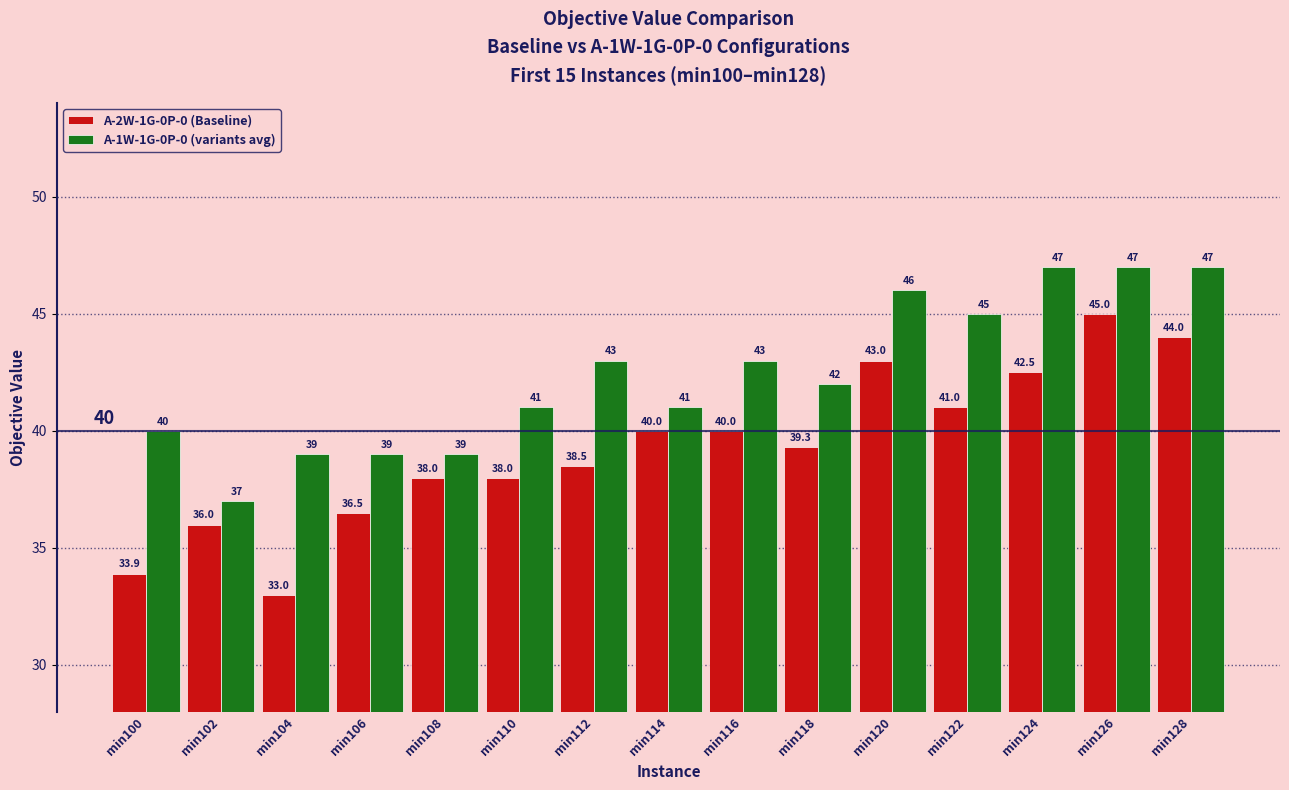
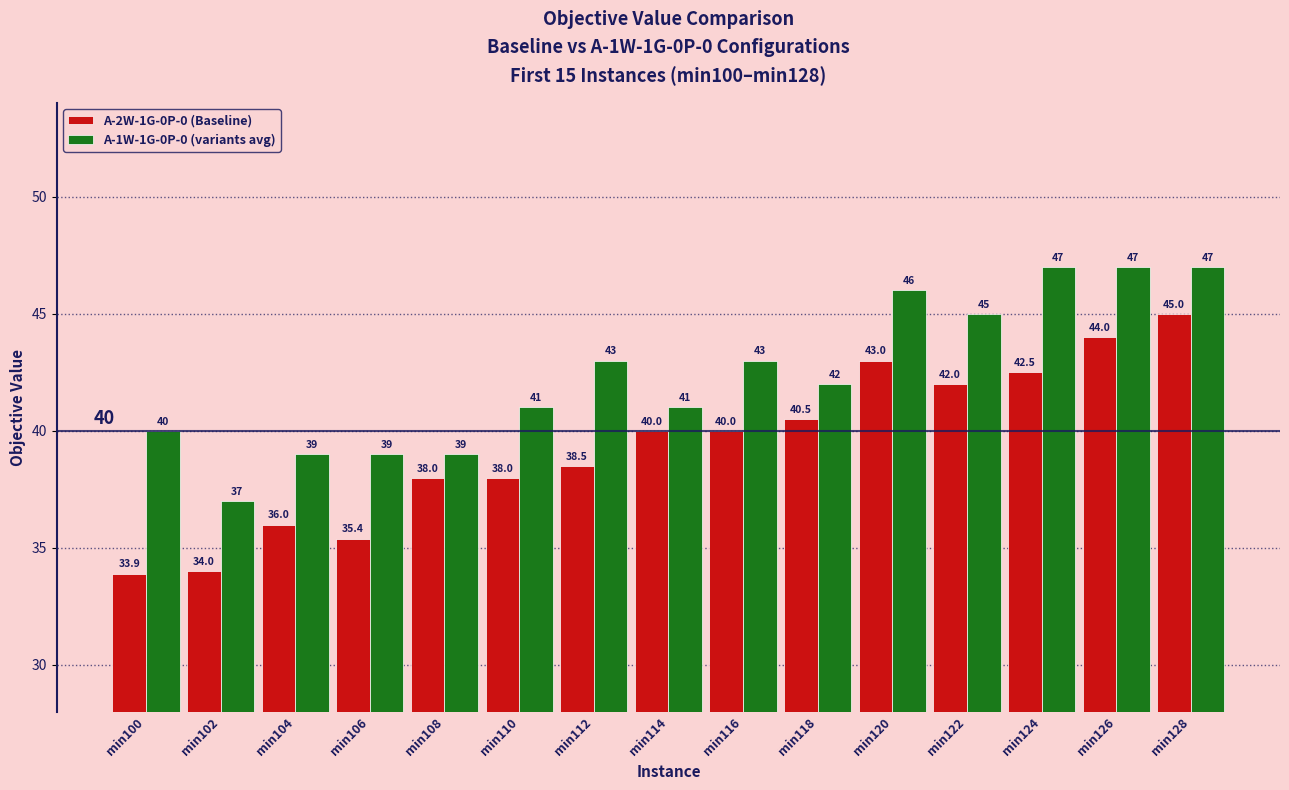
  {
    "A-2W-1G-0P-0 (Baseline)": {
      "min100": 33.9,
-     "min102": 36.0,
-     "min104": 33.0,
-     "min106": 36.5,
+     "min102": 34.0,
+     "min104": 36.0,
+     "min106": 35.4,
      "min108": 38.0,
      "min110": 38.0,
      "min112": 38.5,
      "min114": 40.0,
      "min116": 40.0,
-     "min118": 39.3,
+     "min118": 40.5,
      "min120": 43.0,
-     "min122": 41.0,
+     "min122": 42.0,
      "min124": 42.5,
-     "min126": 45.0,
-     "min128": 44.0
+     "min126": 44.0,
+     "min128": 45.0
    },
    "A-1W-1G-0P-0 (variants avg)": {
      "min100": 40,
      "min102": 37,
      "min104": 39,
      "min106": 39,
      "min108": 39,
      "min110": 41,
      "min112": 43,
      "min114": 41,
      "min116": 43,
      "min118": 42,
      "min120": 46,
      "min122": 45,
      "min124": 47,
      "min126": 47,
      "min128": 47
    }
  }
